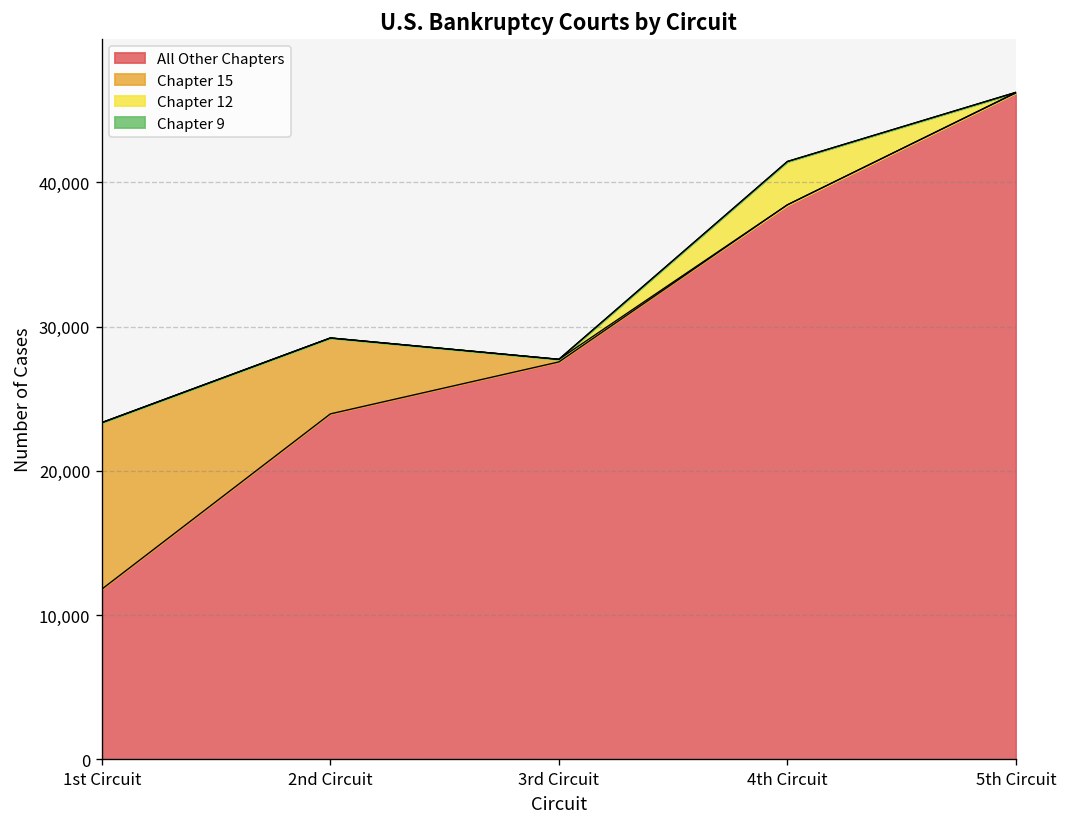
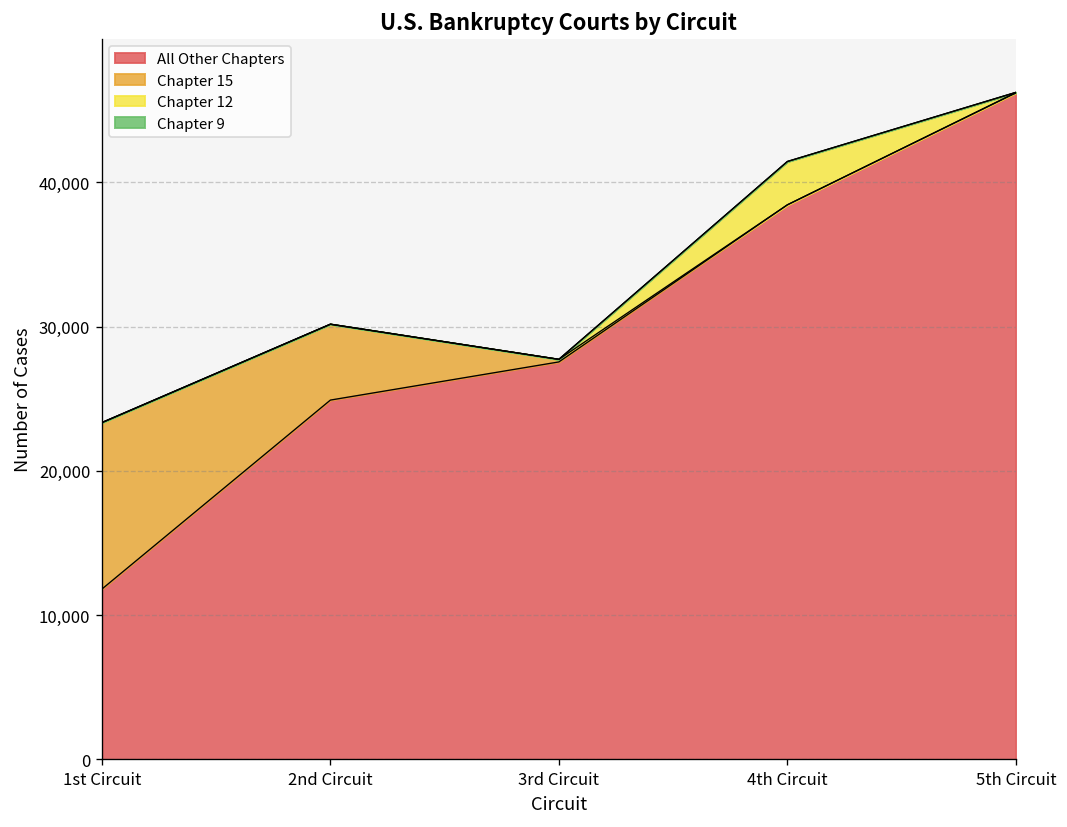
  {
    "All Other Chapters": {
      "1st Circuit": "11,800",
-     "2nd Circuit": "24,000"
+     "2nd Circuit": "24,900"
    }
  }
